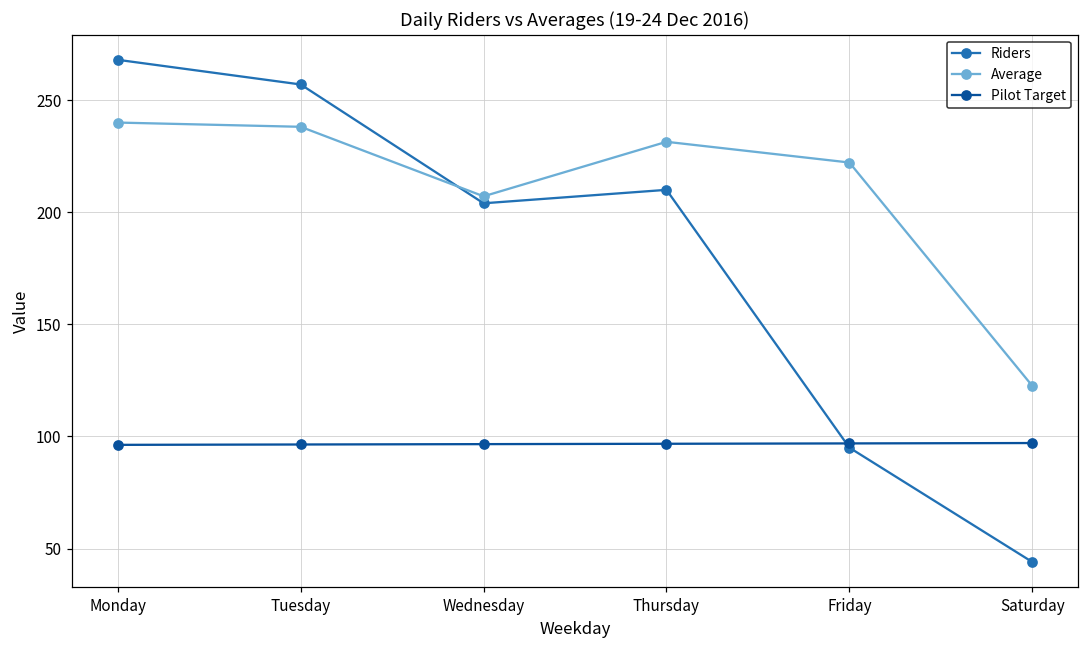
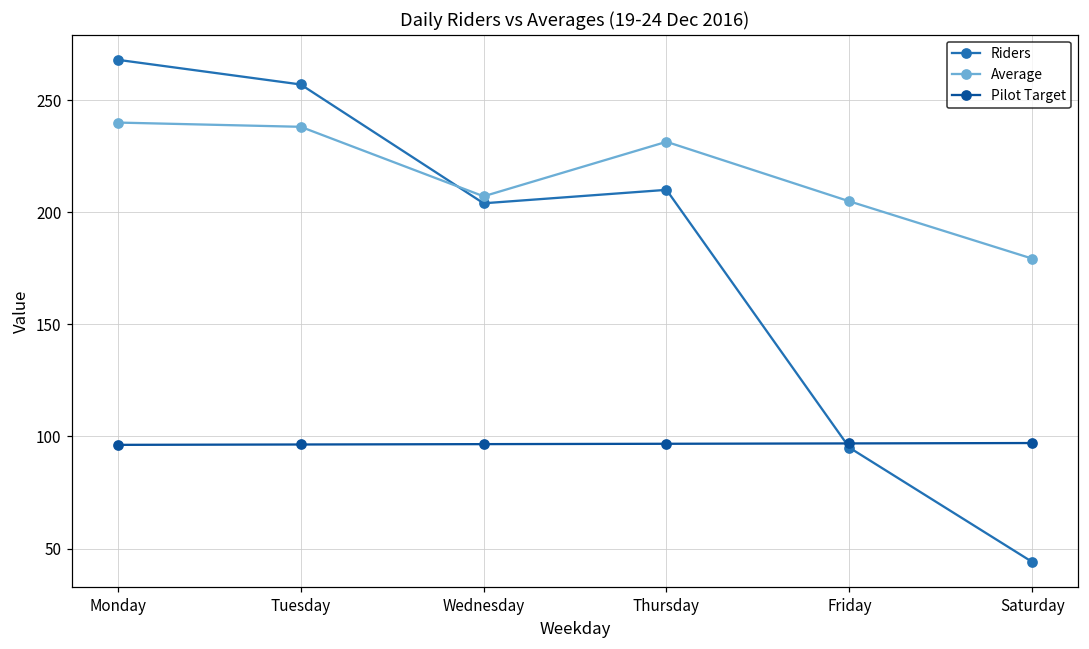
  {
    "Average": {
      "Monday": 240,
      "Tuesday": 238,
      "Wednesday": 207,
      "Thursday": 231,
-     "Friday": 222,
-     "Saturday": 123
+     "Friday": 205,
+     "Saturday": 179
    }
  }
